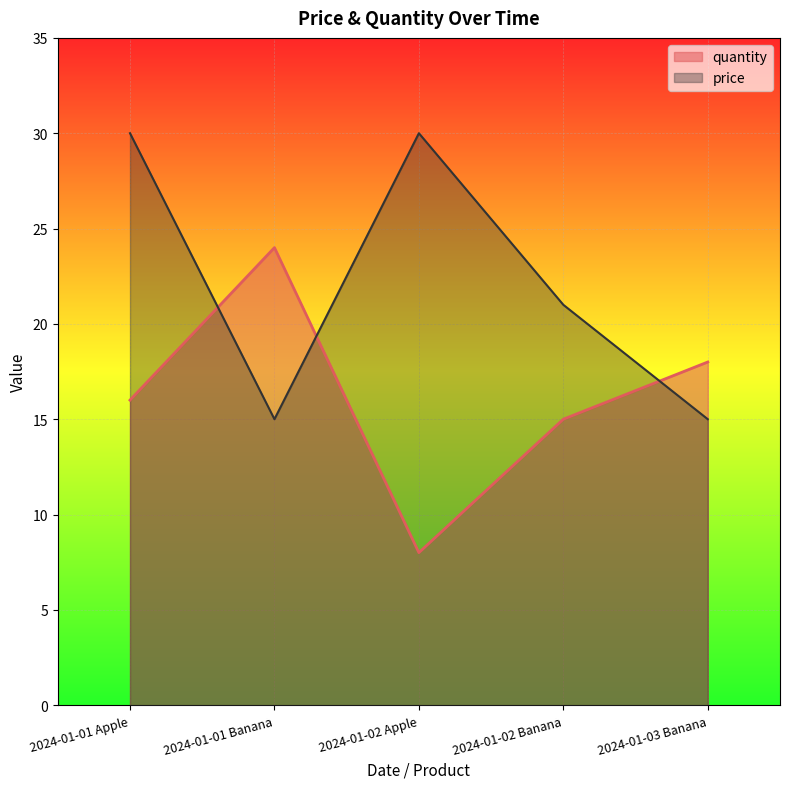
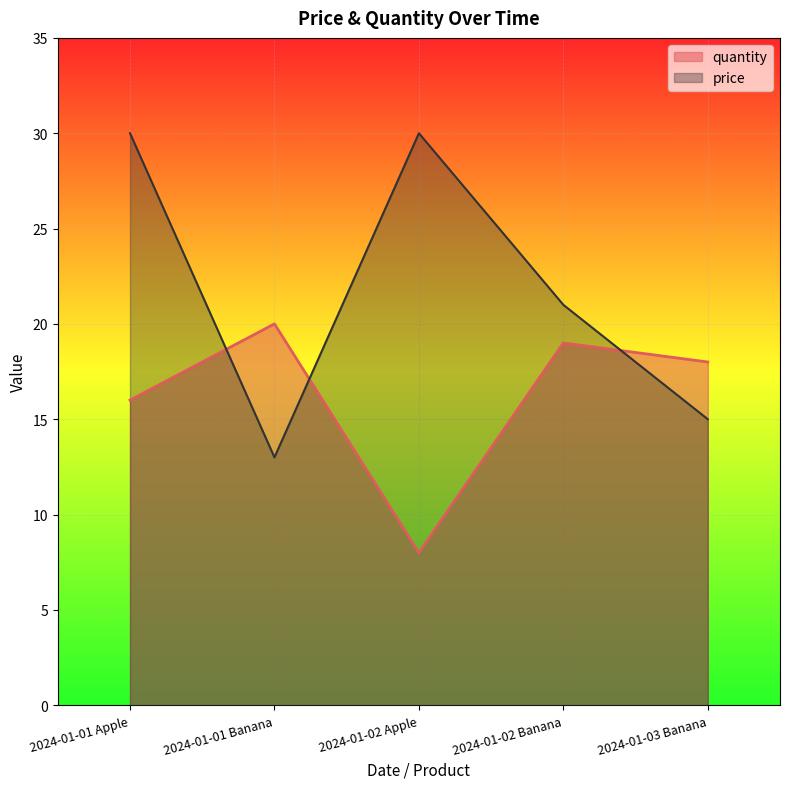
  {
    "quantity": {
      "2024-01-01 Apple": 16,
-     "2024-01-01 Banana": 24,
+     "2024-01-01 Banana": 20,
      "2024-01-02 Apple": 8,
-     "2024-01-02 Banana": 15,
+     "2024-01-02 Banana": 19,
      "2024-01-03 Banana": 18
    },
    "price": {
      "2024-01-01 Apple": 30,
-     "2024-01-01 Banana": 15,
+     "2024-01-01 Banana": 13,
      "2024-01-02 Apple": 30,
      "2024-01-02 Banana": 21,
      "2024-01-03 Banana": 15
    }
  }
